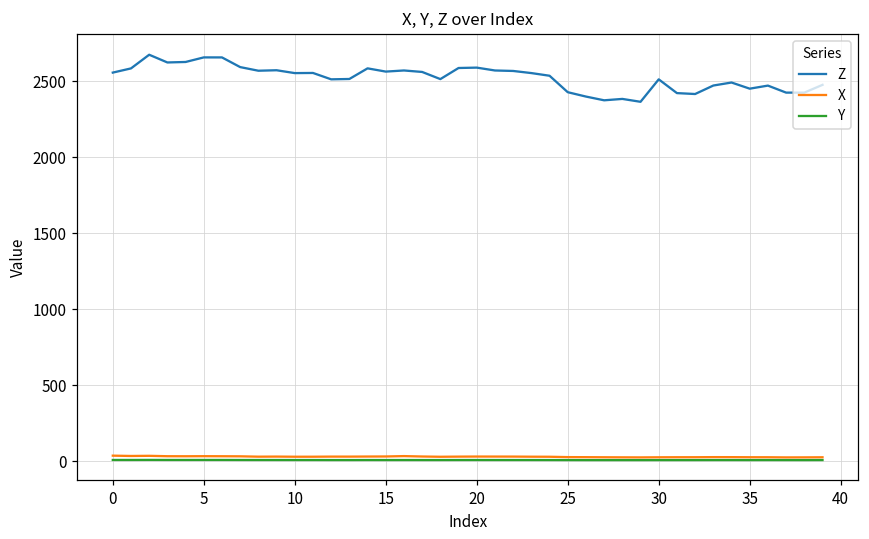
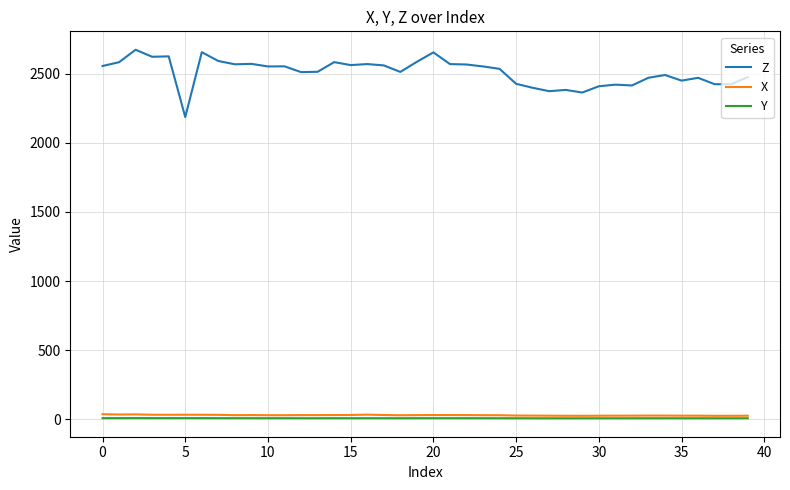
  {
    "Z": {
      "0": 2560,
-     "5": 2660,
+     "5": 2190,
      "10": 2550,
      "15": 2560,
-     "20": 2590,
+     "20": 2650,
      "25": 2430,
-     "30": 2510,
+     "30": 2410,
      "35": 2450
    },
    "X": {
      "0": 40,
      "5": 30,
      "10": 30,
      "15": 30,
      "20": 30,
      "25": 30,
      "30": 30,
      "35": 30
    },
    "Y": {
      "0": 10,
      "5": 10,
      "10": 10,
      "15": 10,
      "20": 10,
      "25": 10,
      "30": 10,
      "35": 10
    }
  }
